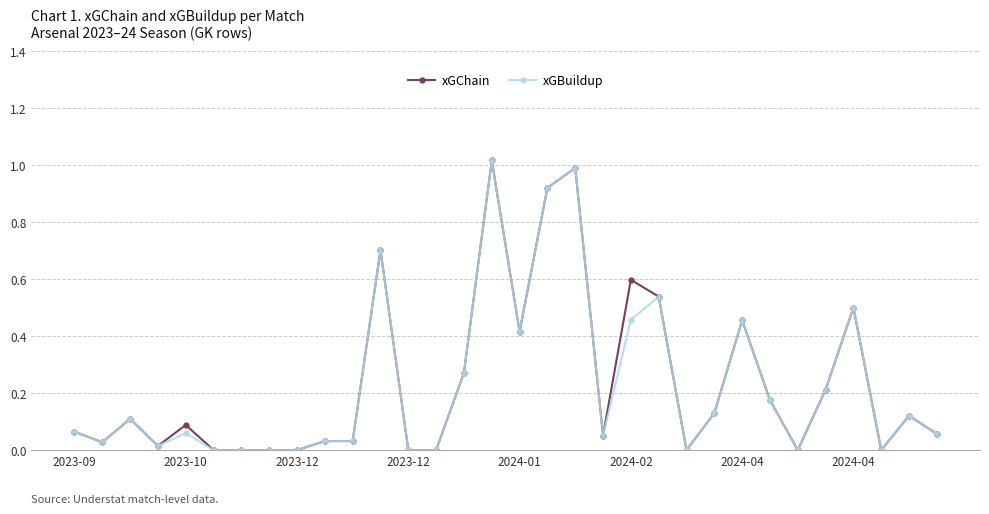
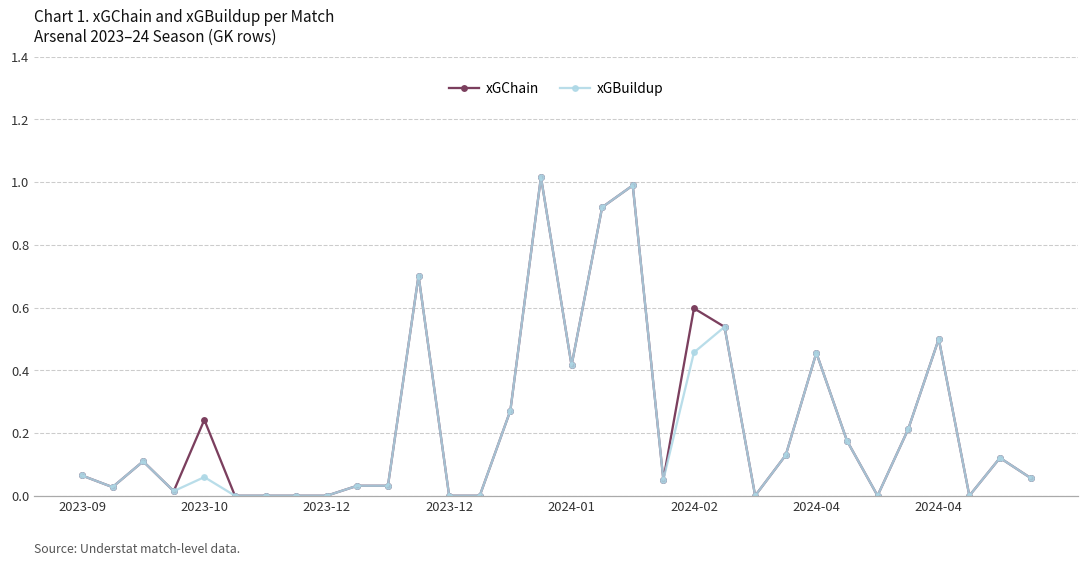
  {
    "xGChain": {
-     "2023-10": 0.09,
+     "2023-10": 0.24,
      "2024-02": 0.60
    },
    "xGBuildup": {
      "2023-10": 0.06,
      "2024-02": 0.46
    }
  }
